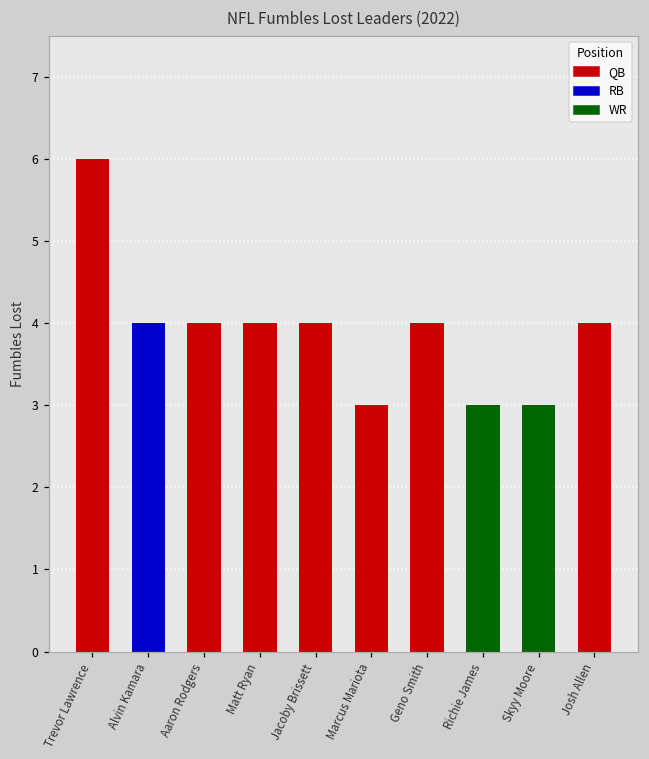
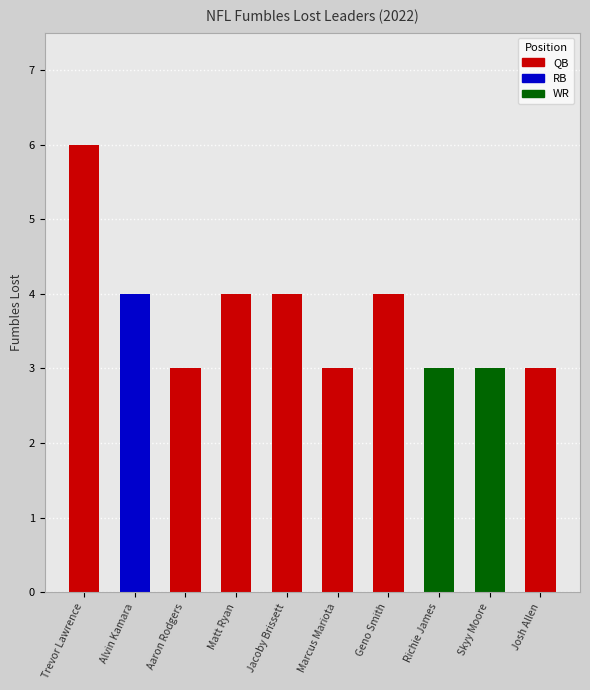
  {
    "QB": {
      "Trevor Lawrence": 6,
-     "Aaron Rodgers": 4,
+     "Aaron Rodgers": 3,
      "Matt Ryan": 4,
      "Jacoby Brissett": 4,
      "Marcus Mariota": 3,
      "Geno Smith": 4,
-     "Josh Allen": 4
+     "Josh Allen": 3
    },
    "RB": {
      "Alvin Kamara": 4
    },
    "WR": {
      "Richie James": 3,
      "Skyy Moore": 3
    }
  }
